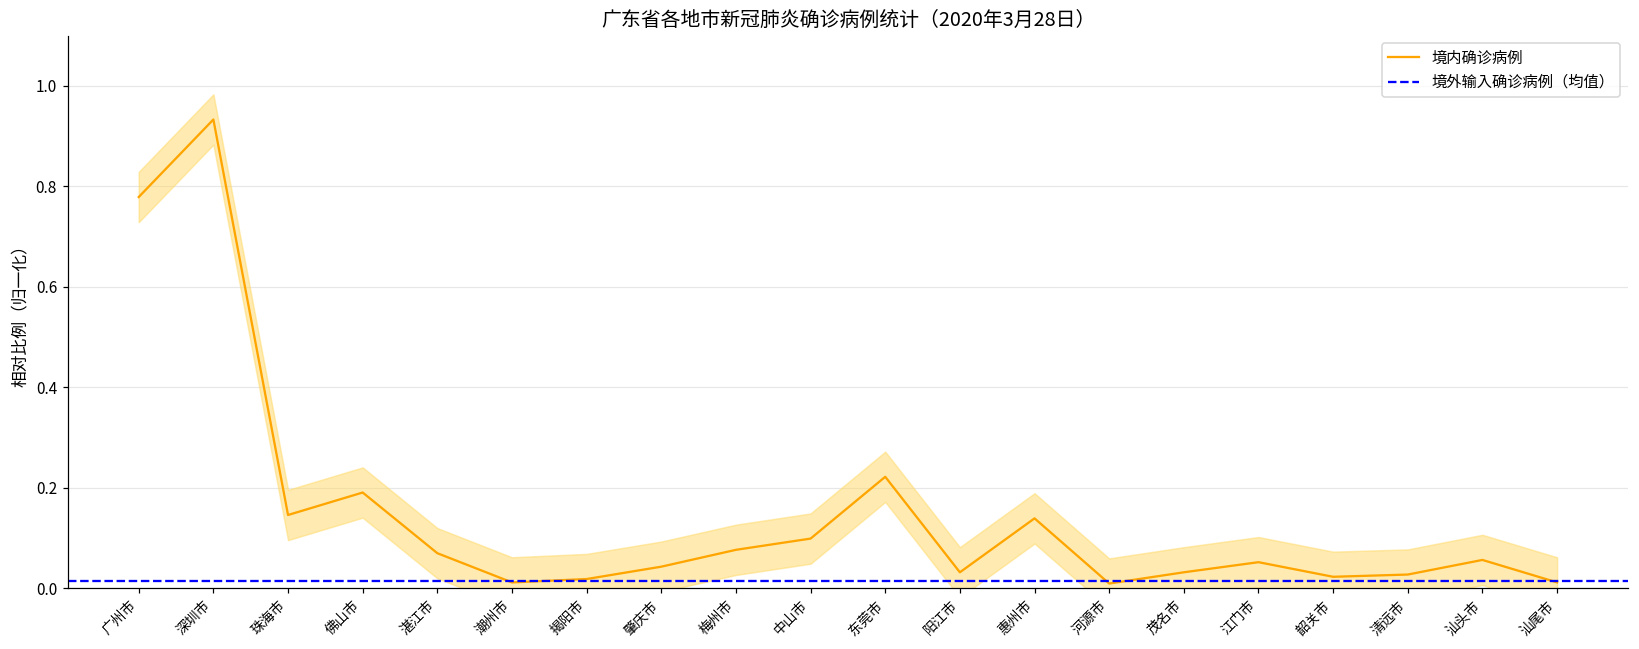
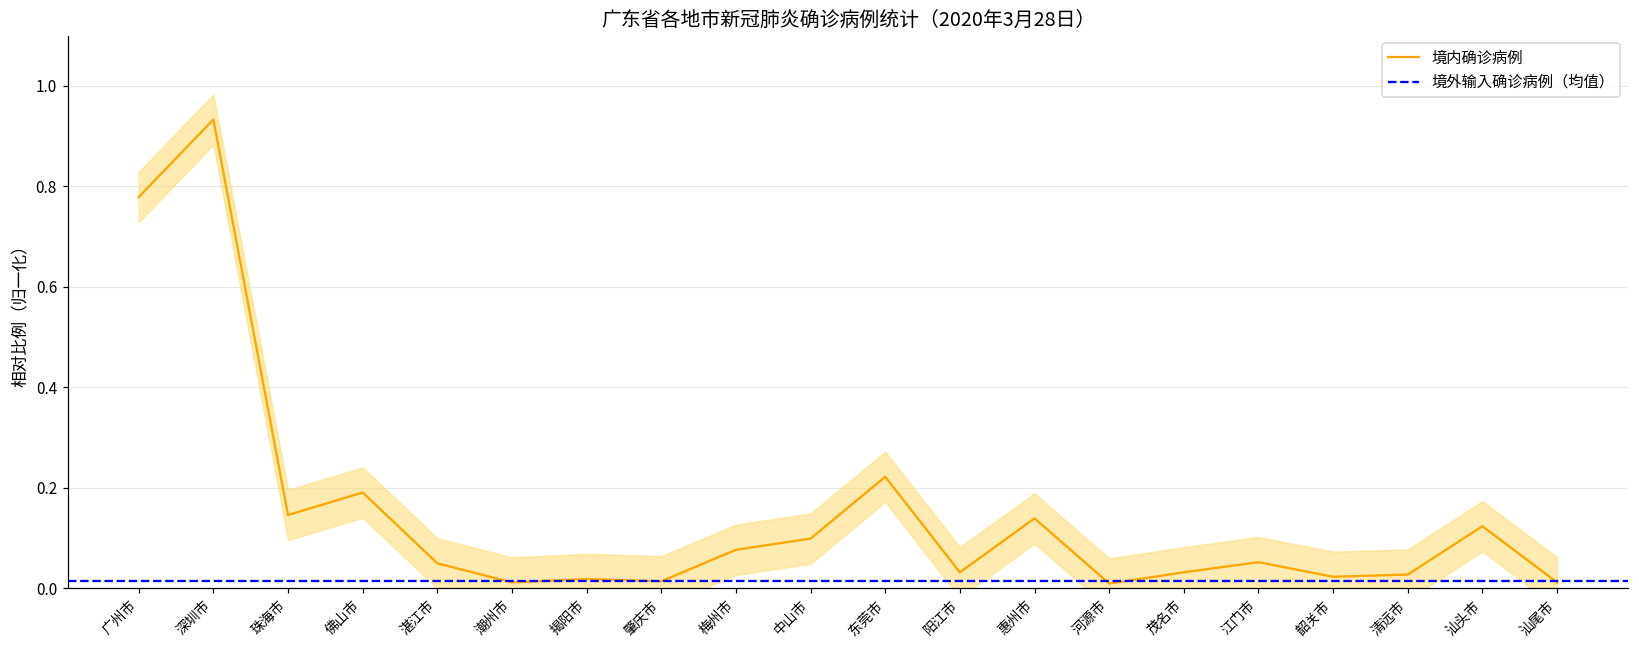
  {
    "境内确诊病例": {
      "广州市": 0.78,
      "深圳市": 0.93,
      "珠海市": 0.15,
      "佛山市": 0.19,
-     "湛江市": 0.07,
+     "湛江市": 0.05,
      "潮州市": 0.01,
      "揭阳市": 0.02,
-     "肇庆市": 0.04,
+     "肇庆市": 0.01,
      "梅州市": 0.08,
      "中山市": 0.10,
      "东莞市": 0.22,
      "阳江市": 0.03,
      "惠州市": 0.14,
      "河源市": 0.01,
      "茂名市": 0.03,
      "江门市": 0.05,
      "韶关市": 0.02,
      "清远市": 0.03,
-     "汕头市": 0.06,
+     "汕头市": 0.12,
      "汕尾市": 0.01
    }
  }
